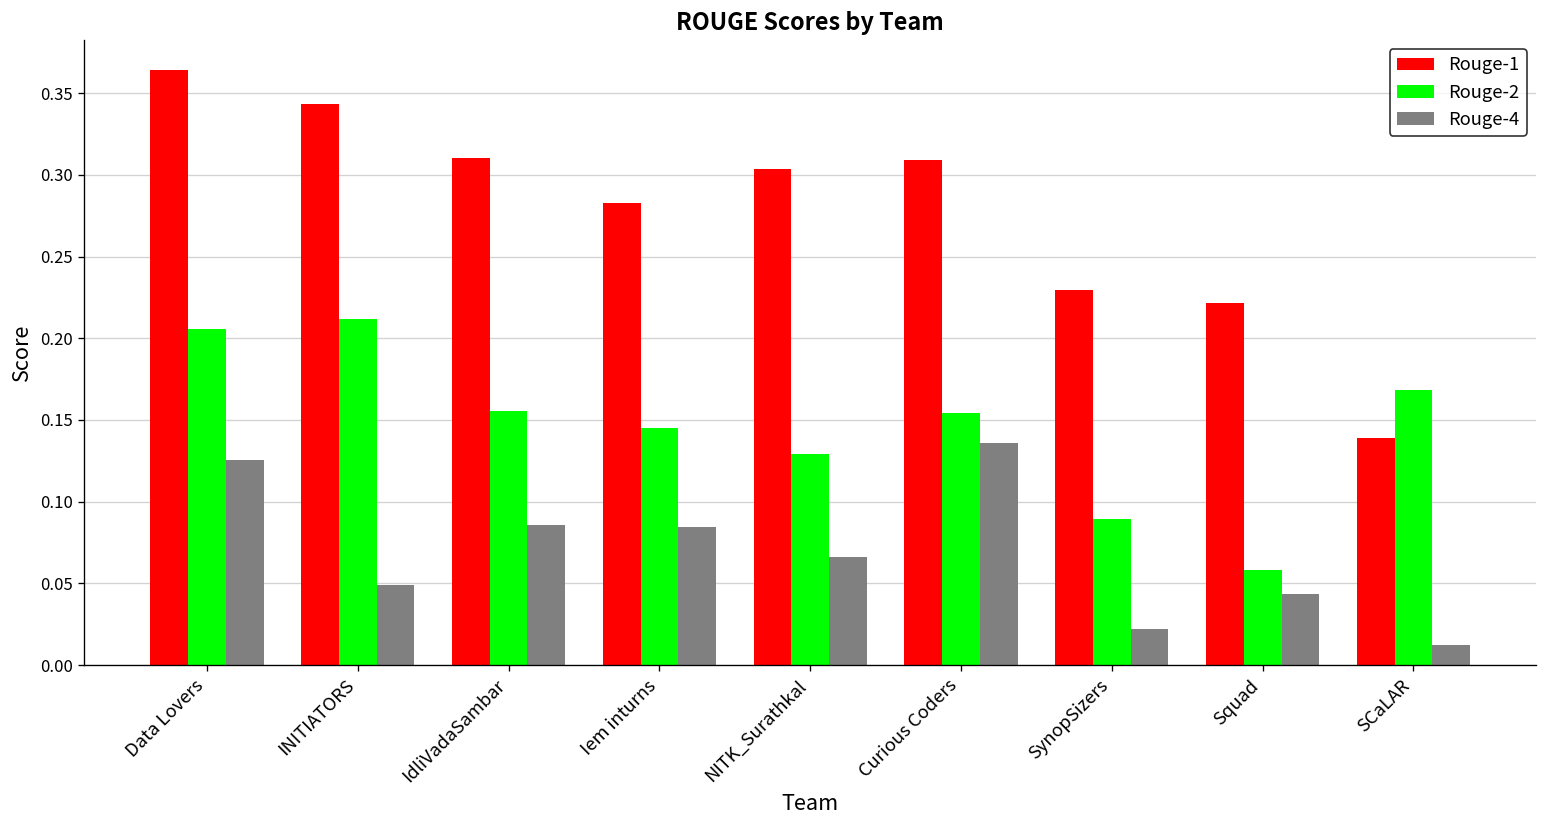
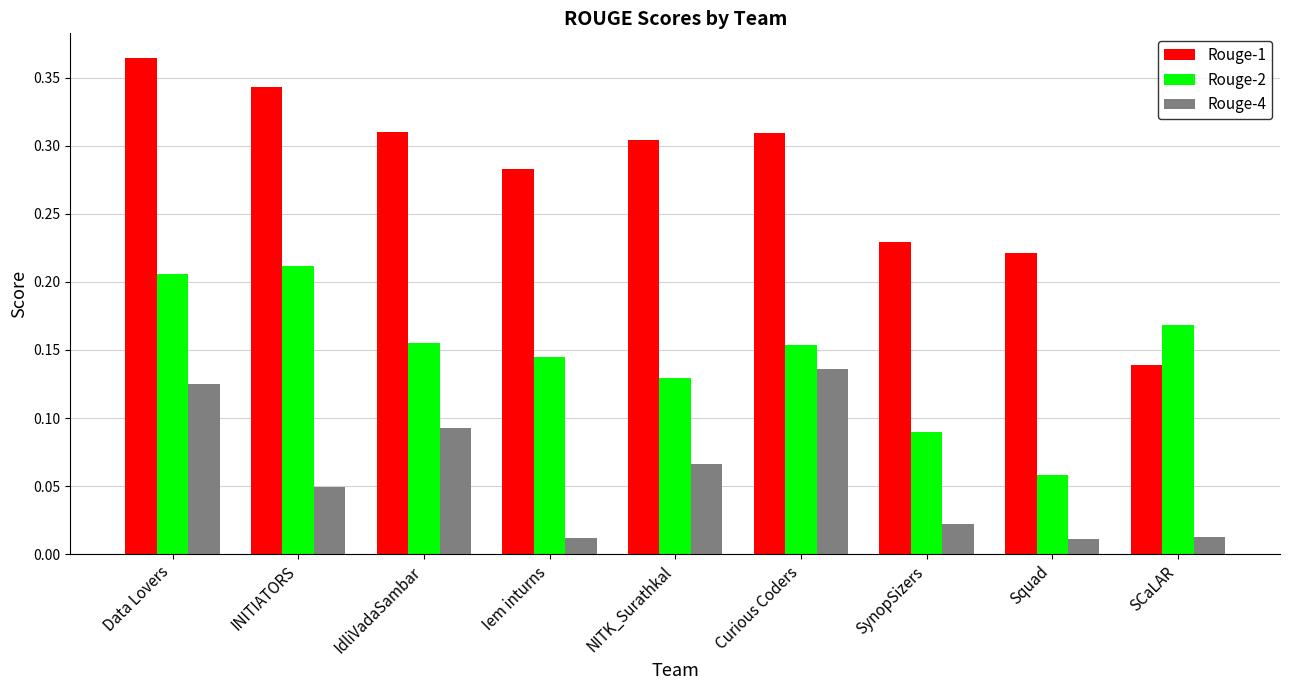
  {
    "Rouge-1": {
      "Data Lovers": 0.364,
      "INITIATORS": 0.344,
      "IdliVadaSambar": 0.310,
      "Iem inturns": 0.283,
      "NITK_Surathkal": 0.304,
      "Curious Coders": 0.309,
      "SynopSizers": 0.230,
      "Squad": 0.221,
      "SCaLAR": 0.139
    },
    "Rouge-2": {
      "Data Lovers": 0.206,
      "INITIATORS": 0.212,
      "IdliVadaSambar": 0.155,
      "Iem inturns": 0.145,
      "NITK_Surathkal": 0.129,
      "Curious Coders": 0.154,
      "SynopSizers": 0.089,
      "Squad": 0.058,
      "SCaLAR": 0.168
    },
    "Rouge-4": {
      "Data Lovers": 0.125,
      "INITIATORS": 0.049,
-     "IdliVadaSambar": 0.086,
-     "Iem inturns": 0.084,
+     "IdliVadaSambar": 0.093,
+     "Iem inturns": 0.012,
      "NITK_Surathkal": 0.066,
      "Curious Coders": 0.136,
      "SynopSizers": 0.022,
-     "Squad": 0.044,
+     "Squad": 0.011,
      "SCaLAR": 0.012
    }
  }
